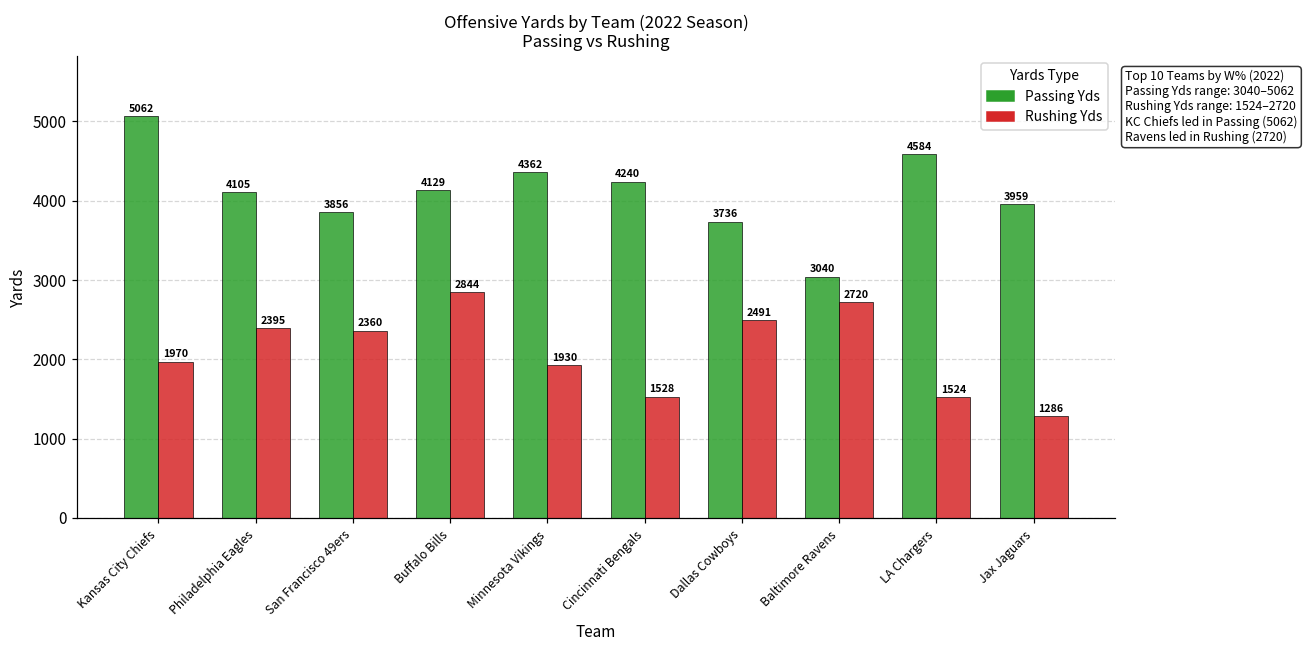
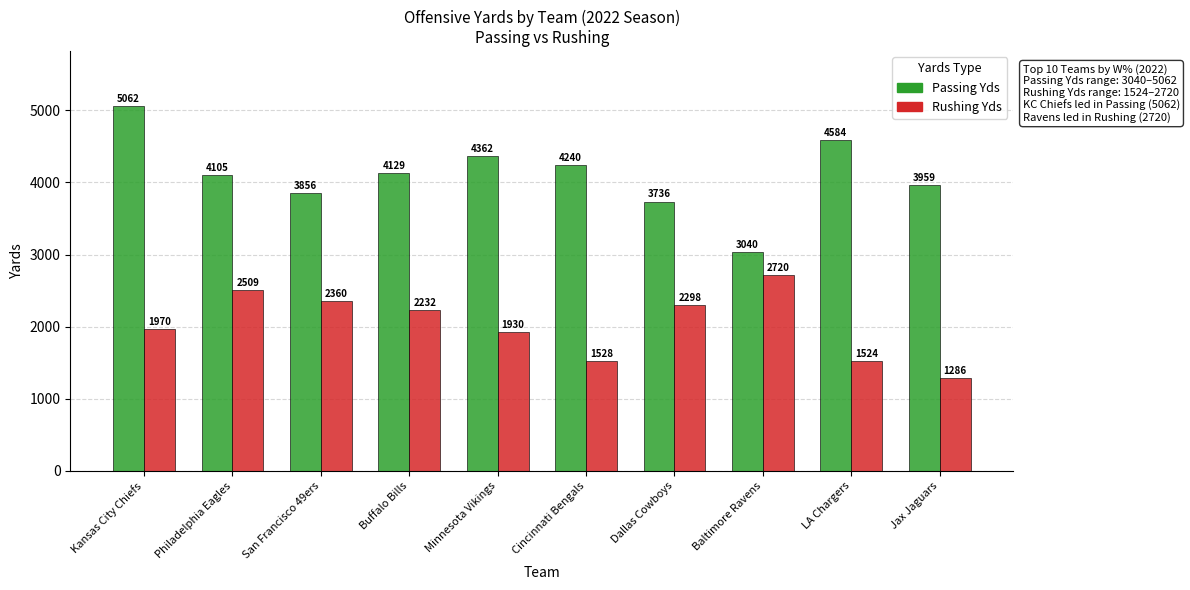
  {
    "Passing Yds": {
      "Kansas City Chiefs": 5062,
      "Philadelphia Eagles": 4105,
      "San Francisco 49ers": 3856,
      "Buffalo Bills": 4129,
      "Minnesota Vikings": 4362,
      "Cincinnati Bengals": 4240,
      "Dallas Cowboys": 3736,
      "Baltimore Ravens": 3040,
      "LA Chargers": 4584,
      "Jax Jaguars": 3959
    },
    "Rushing Yds": {
      "Kansas City Chiefs": 1970,
-     "Philadelphia Eagles": 2395,
+     "Philadelphia Eagles": 2509,
      "San Francisco 49ers": 2360,
-     "Buffalo Bills": 2844,
+     "Buffalo Bills": 2232,
      "Minnesota Vikings": 1930,
      "Cincinnati Bengals": 1528,
-     "Dallas Cowboys": 2491,
+     "Dallas Cowboys": 2298,
      "Baltimore Ravens": 2720,
      "LA Chargers": 1524,
      "Jax Jaguars": 1286
    }
  }
